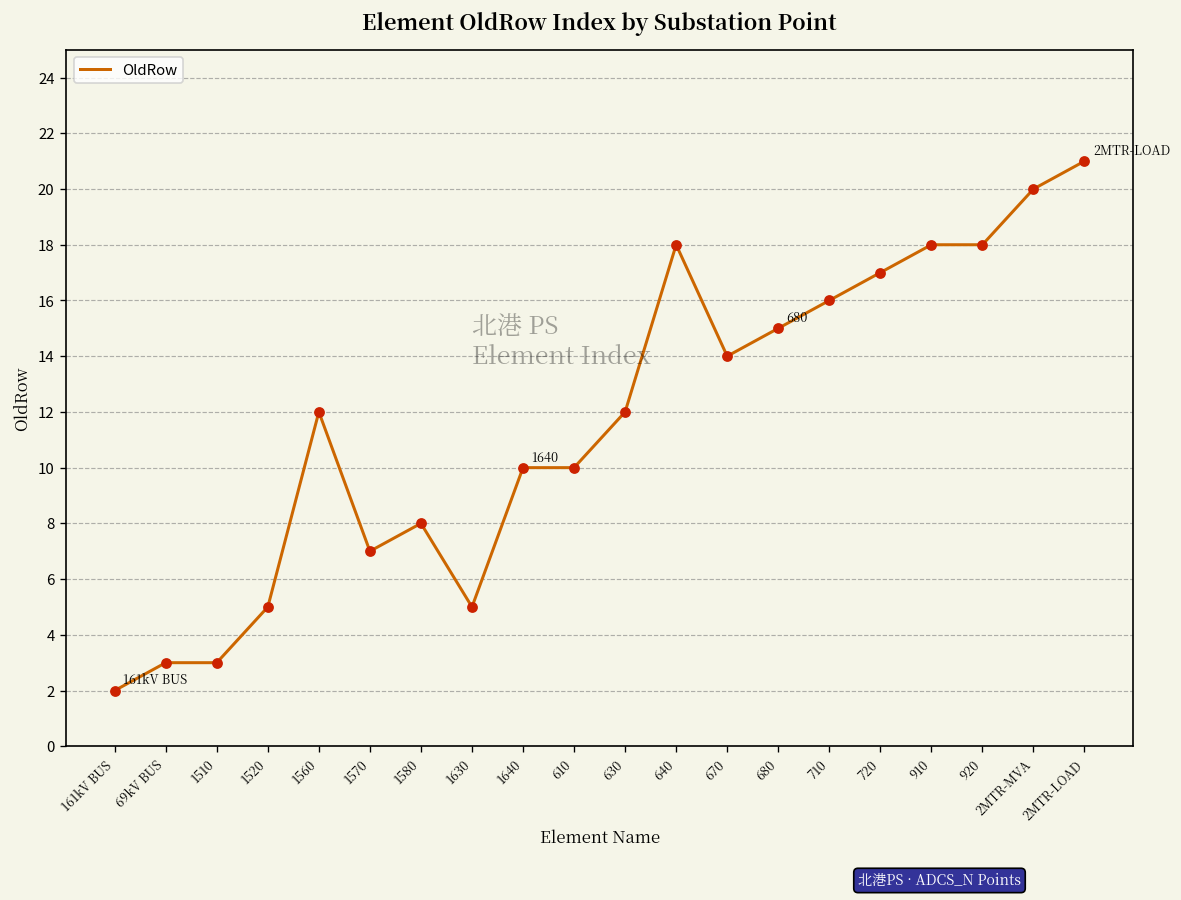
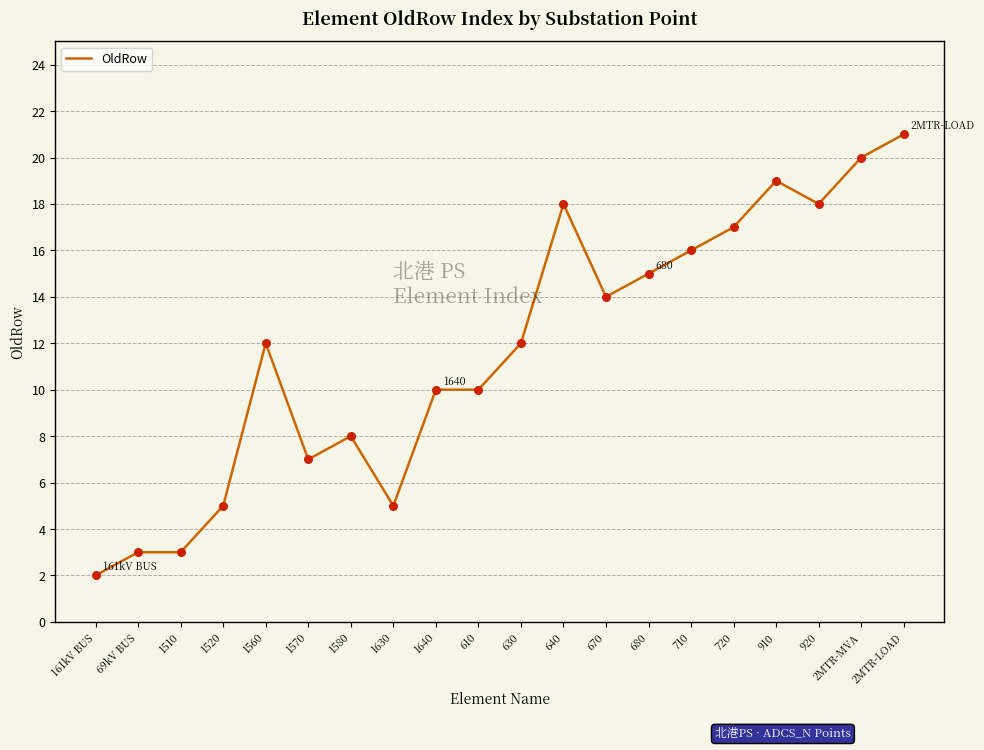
  {
    "69kV BUS": 3,
    "1510": 3,
    "1520": 5,
    "1560": 12,
    "1570": 7,
    "1580": 8,
    "1630": 5,
    "610": 10,
    "630": 12,
    "640": 18,
    "670": 14,
    "710": 16,
    "720": 17,
-   "910": 18,
+   "910": 19,
    "920": 18,
    "2MTR-MVA": 20
  }
